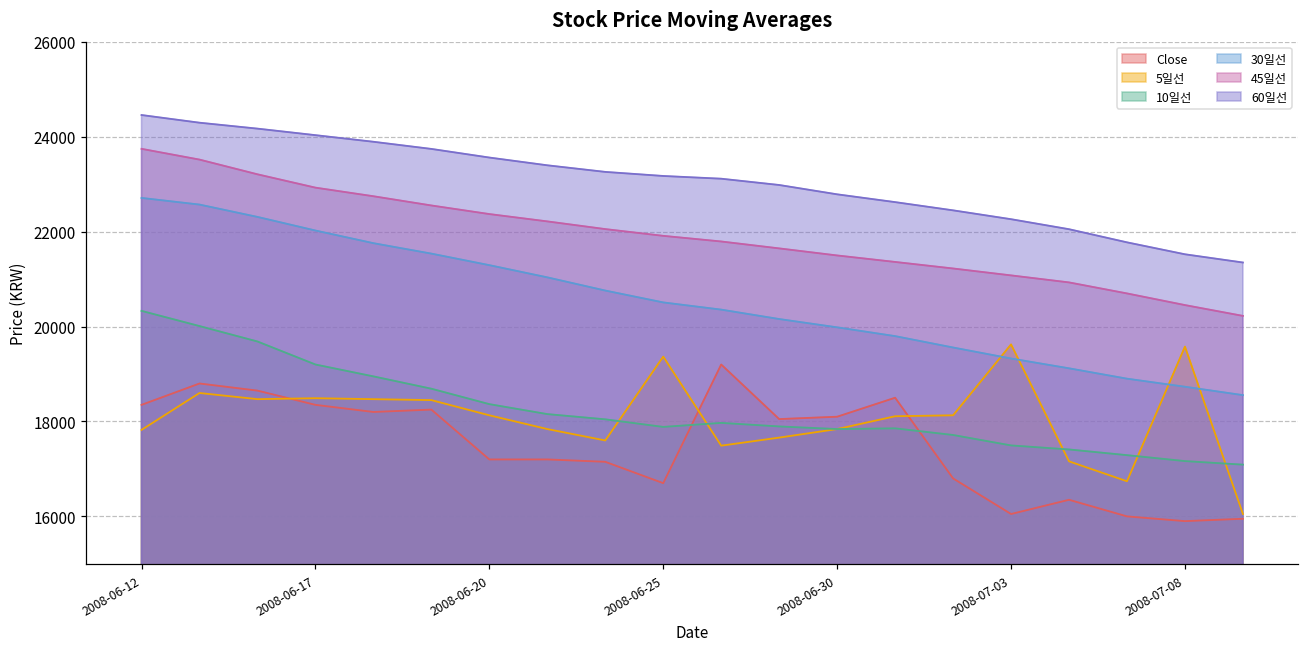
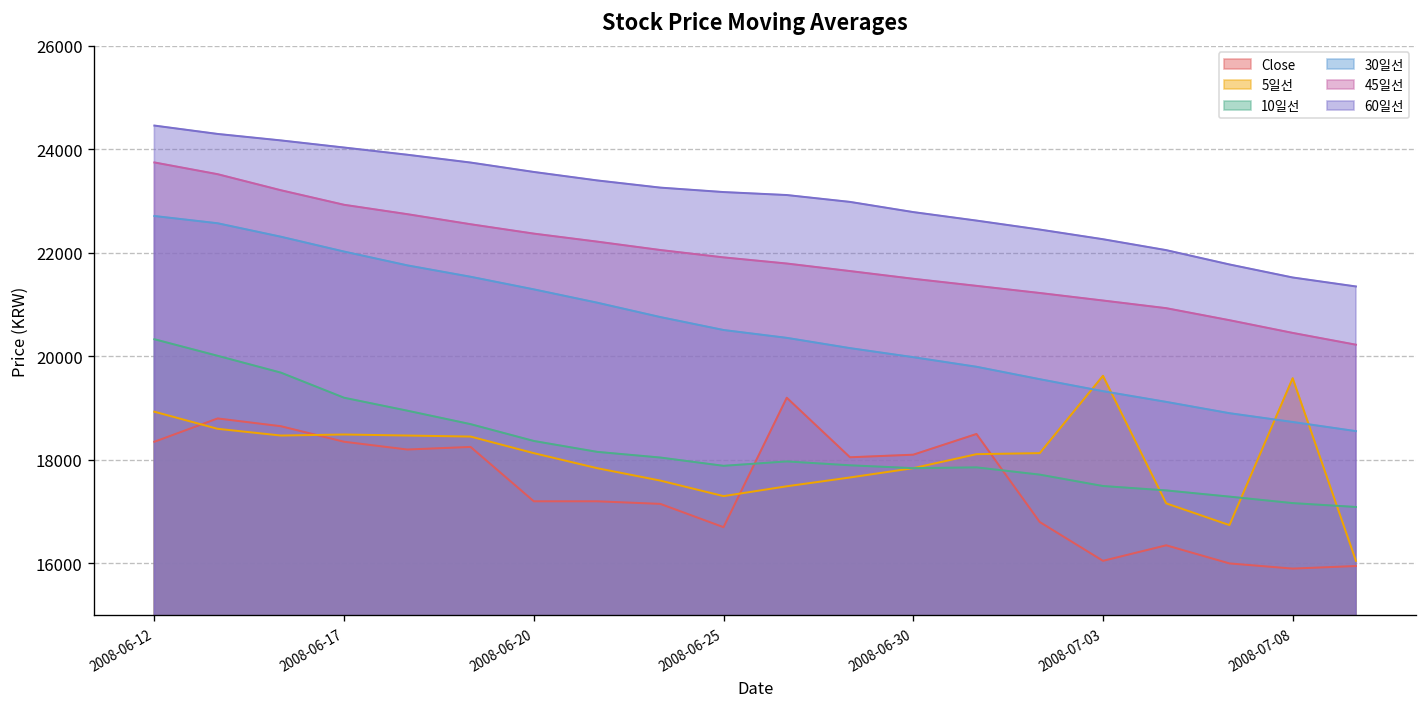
  {
    "5일선": {
-     "2008-06-12": 17800,
+     "2008-06-12": 18900,
      "2008-06-17": 18500,
      "2008-06-20": 18100,
-     "2008-06-25": 19400,
+     "2008-06-25": 17300,
      "2008-07-03": 19600,
      "2008-07-08": 19600
    }
  }
